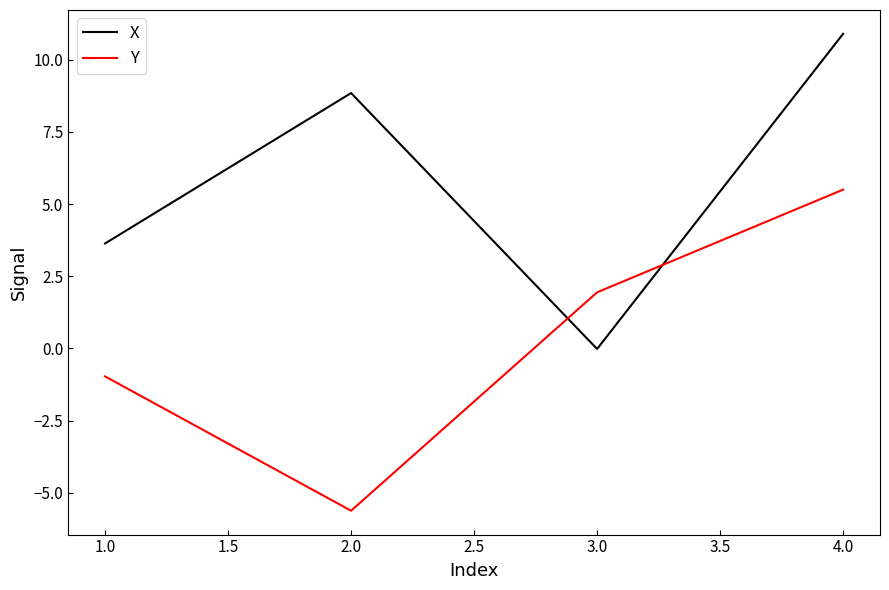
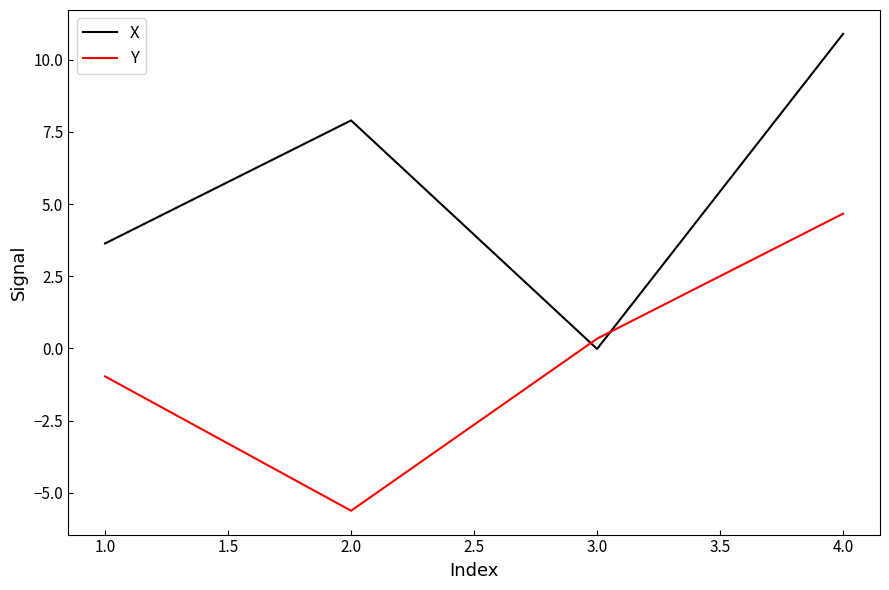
  {
    "X": {
      "1.0": 3.6,
-     "2.0": 8.8,
+     "2.0": 7.9,
      "3.0": 0.0,
      "4.0": 10.9
    },
    "Y": {
      "1.0": -1.0,
      "2.0": -5.6,
-     "3.0": 1.9,
-     "4.0": 5.5
+     "3.0": 0.3,
+     "4.0": 4.7
    }
  }
